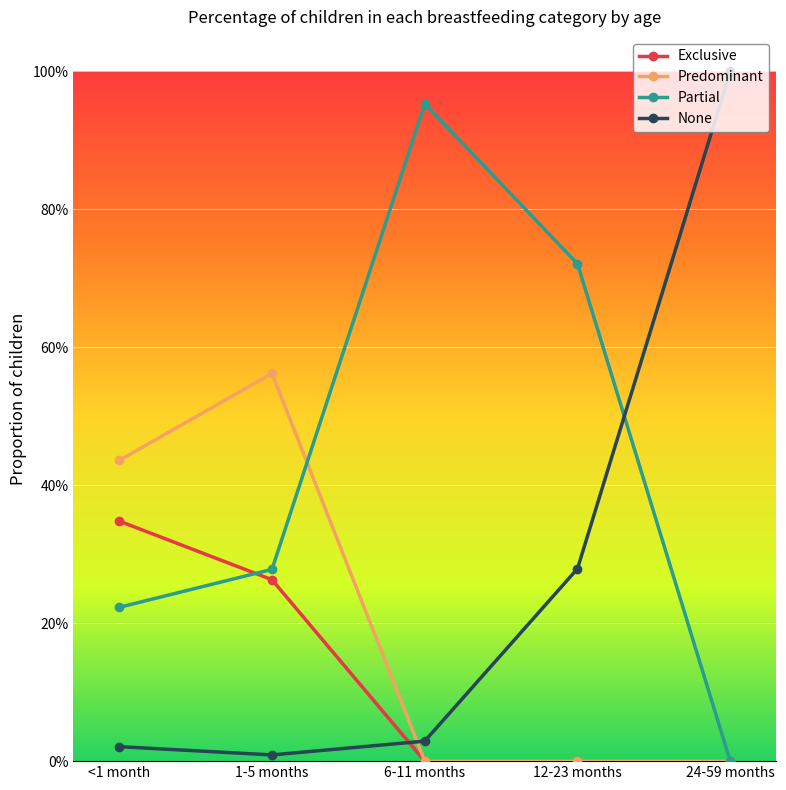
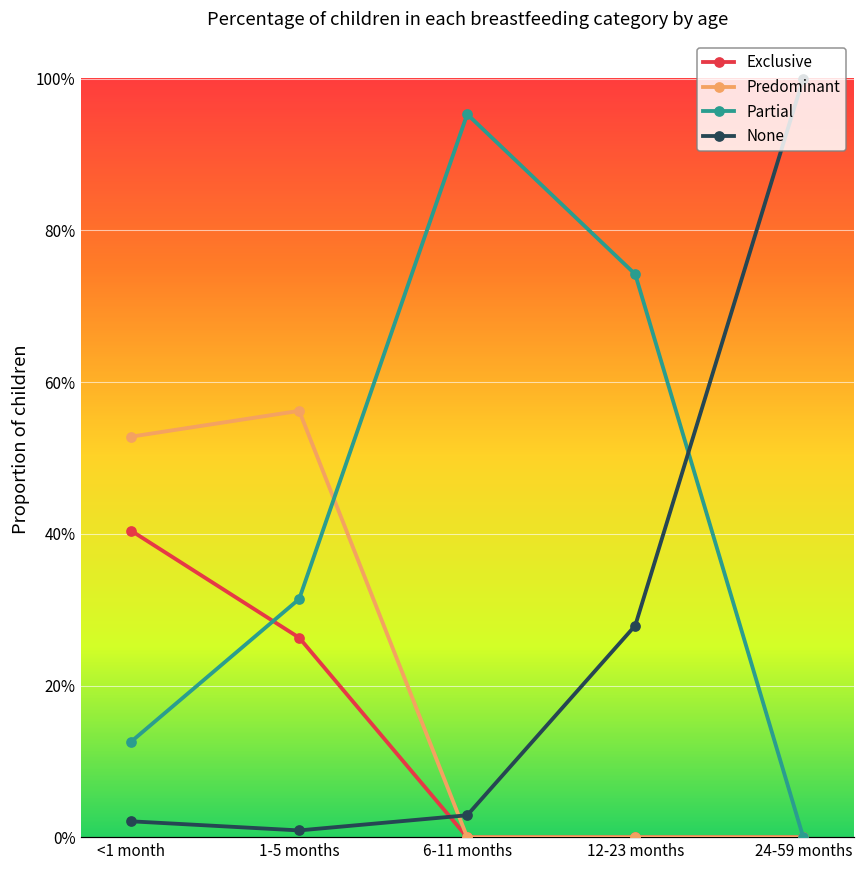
  {
    "Exclusive": {
-     "<1 month": "35%",
+     "<1 month": "40%",
      "1-5 months": "26%"
    },
    "Predominant": {
-     "<1 month": "44%",
+     "<1 month": "53%",
      "1-5 months": "56%"
    },
    "Partial": {
-     "<1 month": "22%",
-     "1-5 months": "28%",
+     "<1 month": "13%",
+     "1-5 months": "31%",
      "6-11 months": "95%",
-     "12-23 months": "72%"
+     "12-23 months": "74%"
    },
    "None": {
      "<1 month": "2%",
      "1-5 months": "1%",
      "6-11 months": "3%",
      "12-23 months": "28%"
    }
  }
